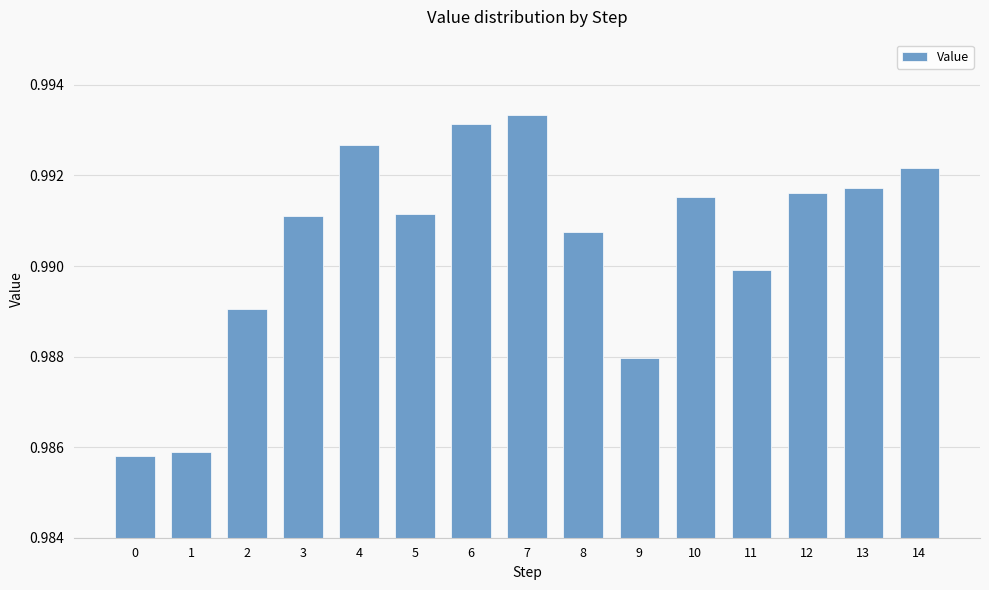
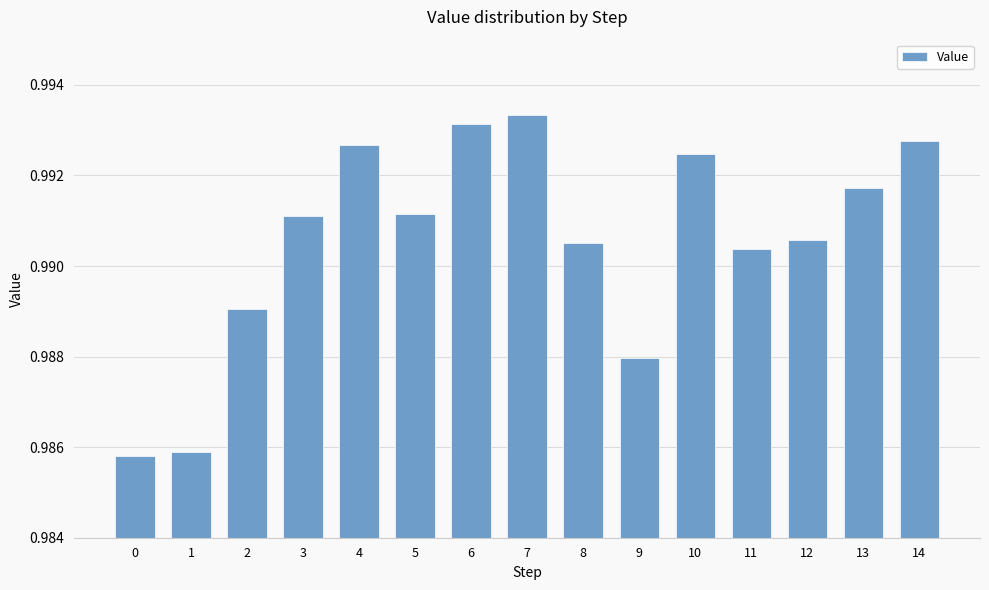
  {
    "0": 0.9858,
    "1": 0.9859,
    "2": 0.9890,
    "3": 0.9911,
    "4": 0.9927,
    "5": 0.9912,
    "6": 0.9931,
    "7": 0.9933,
-   "8": 0.9908,
+   "8": 0.9905,
    "9": 0.9880,
-   "10": 0.9915,
-   "11": 0.9899,
-   "12": 0.9916,
+   "10": 0.9925,
+   "11": 0.9904,
+   "12": 0.9906,
    "13": 0.9917,
-   "14": 0.9922
+   "14": 0.9928
  }
